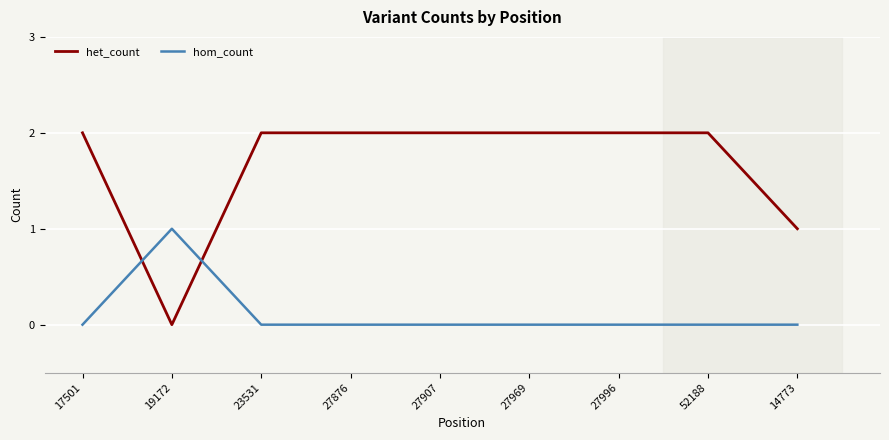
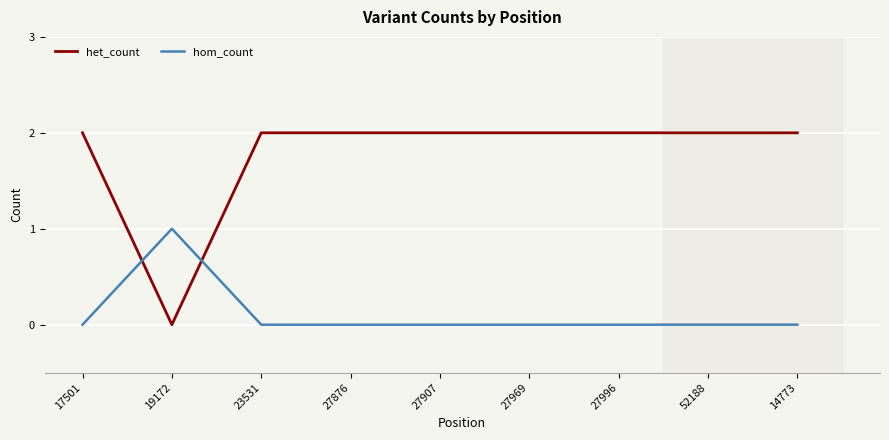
  {
    "het_count": {
      "17501": 2,
      "19172": 0,
      "23531": 2,
      "27876": 2,
      "27907": 2,
      "27969": 2,
      "27996": 2,
      "52188": 2,
-     "14773": 1
+     "14773": 2
    },
    "hom_count": {
      "17501": 0,
      "19172": 1,
      "23531": 0,
      "27876": 0,
      "27907": 0,
      "27969": 0,
      "27996": 0,
      "52188": 0,
      "14773": 0
    }
  }
